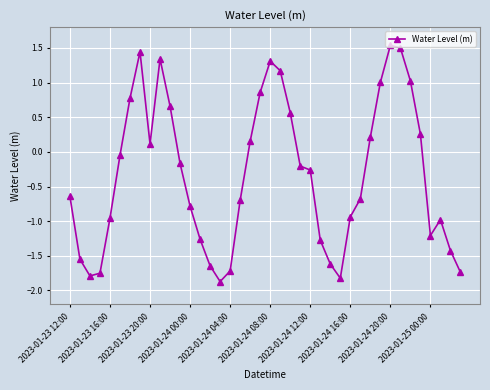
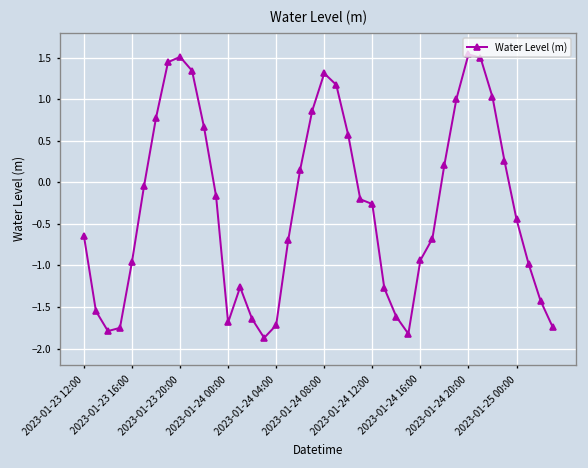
  {
    "2023-01-23 12:00": -0.6,
    "2023-01-23 16:00": -1.0,
-   "2023-01-23 20:00": 0.1,
-   "2023-01-24 00:00": -0.8,
+   "2023-01-23 20:00": 1.5,
+   "2023-01-24 00:00": -1.7,
    "2023-01-24 04:00": -1.7,
    "2023-01-24 08:00": 1.3,
    "2023-01-24 12:00": -0.3,
    "2023-01-24 16:00": -0.9,
-   "2023-01-25 00:00": -1.2
+   "2023-01-25 00:00": -0.4
  }
